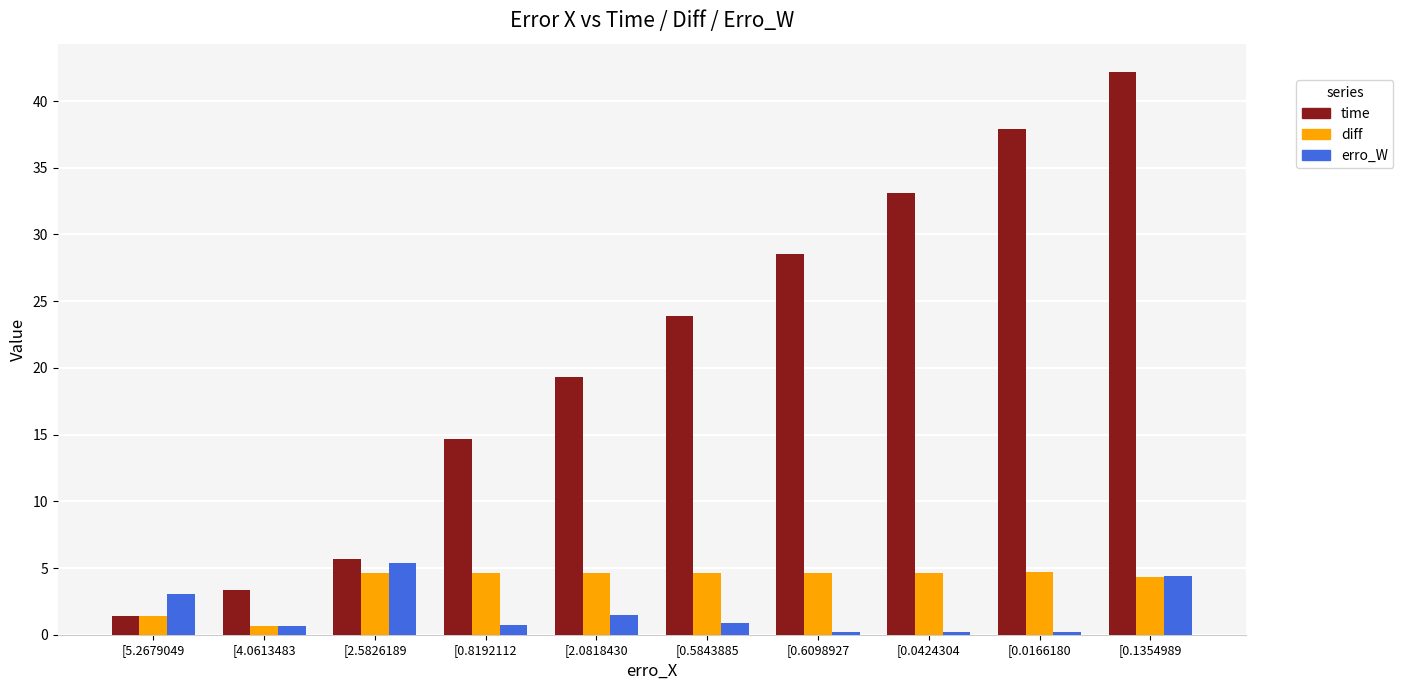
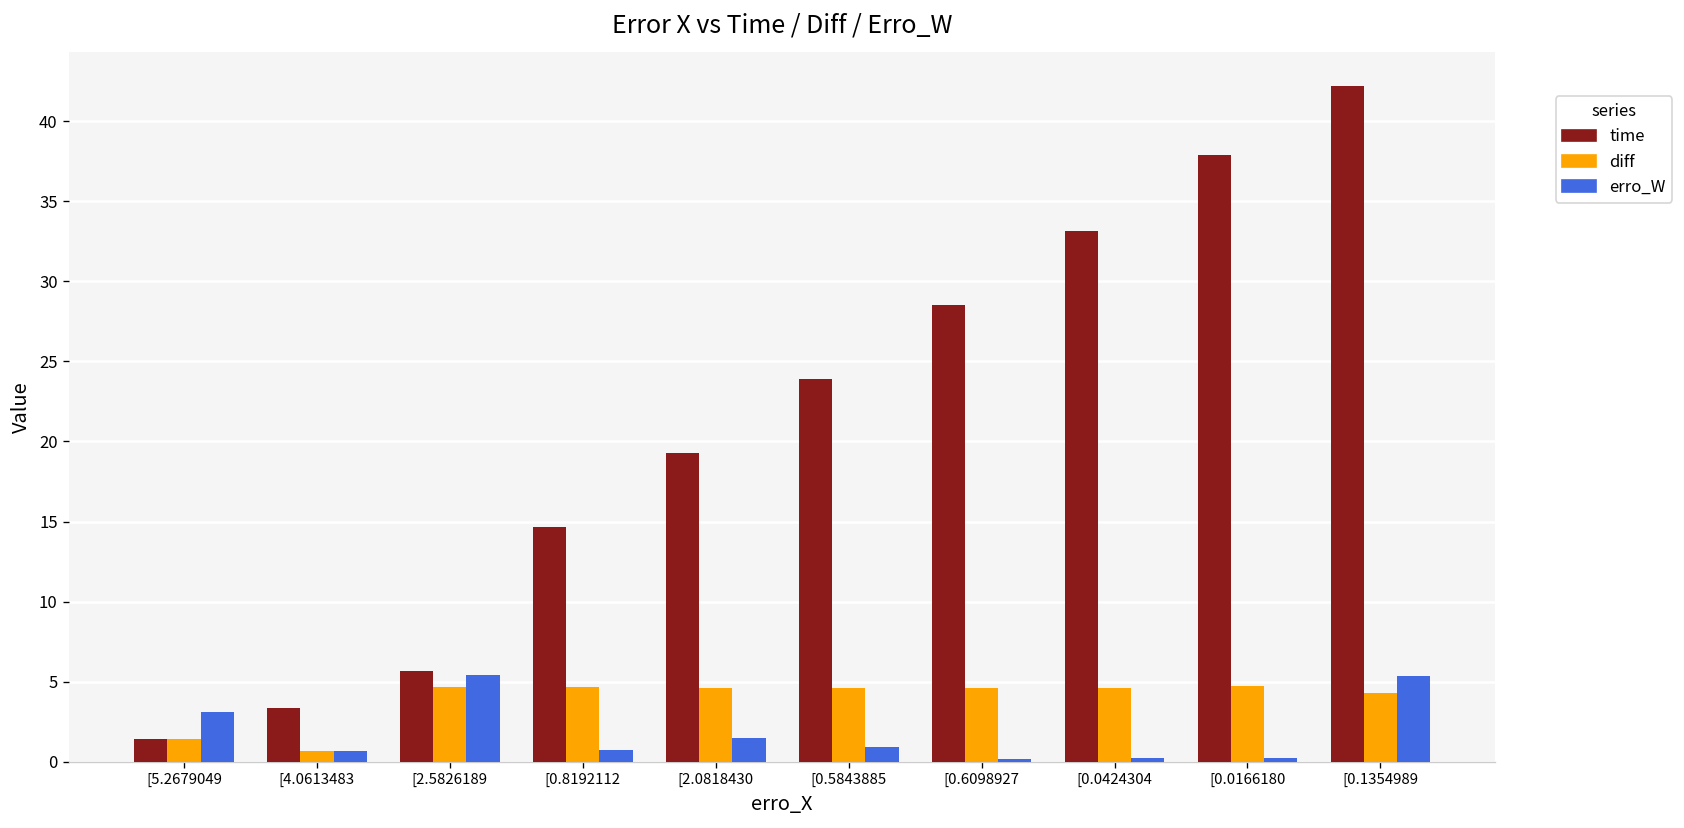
  {
    "time": {
      "[5.2679049": 1.4,
      "[4.0613483": 3.3,
      "[2.5826189": 5.6,
      "[0.8192112": 14.7,
      "[2.0818430": 19.3,
      "[0.5843885": 23.9,
      "[0.6098927": 28.5,
      "[0.0424304": 33.1,
      "[0.0166180": 37.9,
      "[0.1354989": 42.2
    },
    "diff": {
      "[5.2679049": 1.4,
      "[4.0613483": 0.7,
      "[2.5826189": 4.6,
      "[0.8192112": 4.6,
      "[2.0818430": 4.6,
      "[0.5843885": 4.6,
      "[0.6098927": 4.6,
      "[0.0424304": 4.6,
      "[0.0166180": 4.7,
      "[0.1354989": 4.3
    },
    "erro_W": {
      "[5.2679049": 3.1,
      "[4.0613483": 0.6,
      "[2.5826189": 5.4,
      "[0.8192112": 0.7,
      "[2.0818430": 1.5,
      "[0.5843885": 0.9,
      "[0.6098927": 0.2,
      "[0.0424304": 0.2,
      "[0.0166180": 0.2,
-     "[0.1354989": 4.4
+     "[0.1354989": 5.3
    }
  }
